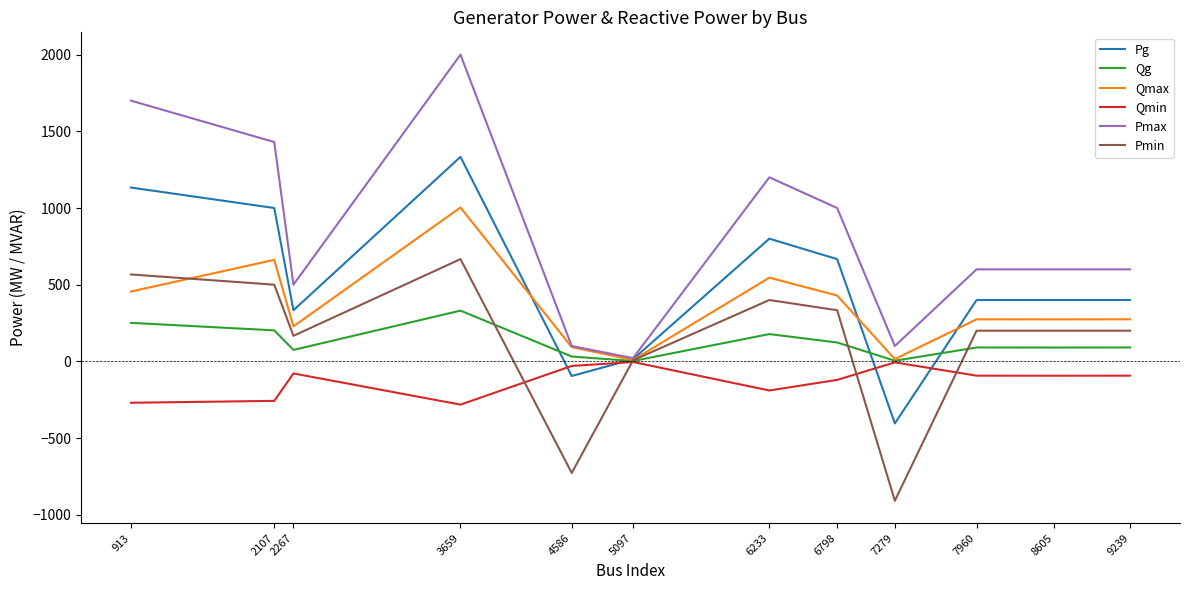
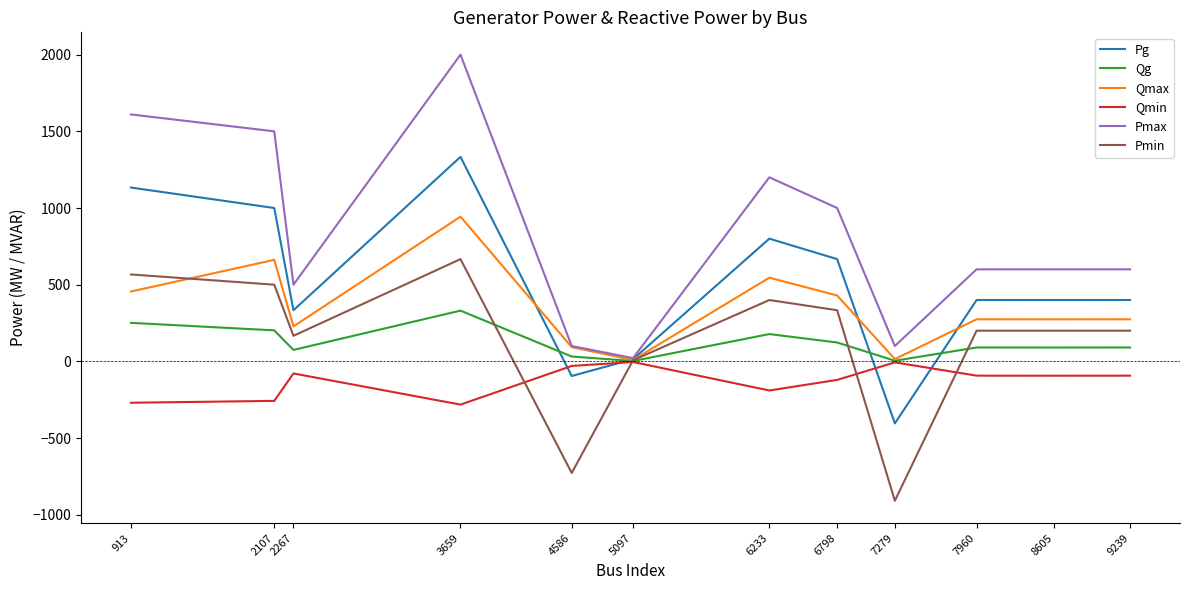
  {
    "Pg": {
      "913": 1130,
      "2107": 1000,
      "2267": 330,
      "3659": 1330,
      "4586": -100,
      "6233": 800,
      "6798": 670,
      "7279": -400,
      "7960": 400,
      "8605": 400,
      "9239": 400
    },
    "Qg": {
      "913": 250,
      "2107": 200,
      "2267": 70,
      "3659": 330,
      "4586": 30,
      "6233": 180,
      "6798": 120,
      "7960": 90,
      "8605": 90,
      "9239": 90
    },
    "Qmax": {
      "913": 460,
      "2107": 660,
      "2267": 230,
-     "3659": 1000,
+     "3659": 940,
      "6233": 550,
      "6798": 430,
      "7960": 270,
      "8605": 270,
      "9239": 270
    },
    "Qmin": {
      "913": -270,
      "2107": -260,
      "2267": -80,
      "3659": -280,
      "4586": -30,
      "6233": -190,
      "6798": -120,
      "7960": -90,
      "8605": -90,
      "9239": -90
    },
    "Pmax": {
-     "913": 1700,
-     "2107": 1430,
+     "913": 1610,
+     "2107": 1500,
      "2267": 500,
      "3659": 2000,
      "6233": 1200,
      "6798": 1000,
      "7279": 100,
      "7960": 600,
      "8605": 600,
      "9239": 600
    },
    "Pmin": {
      "913": 570,
      "2107": 500,
      "2267": 170,
      "3659": 670,
      "4586": -730,
      "6233": 400,
      "6798": 330,
      "7279": -910,
      "7960": 200,
      "8605": 200,
      "9239": 200
    }
  }
